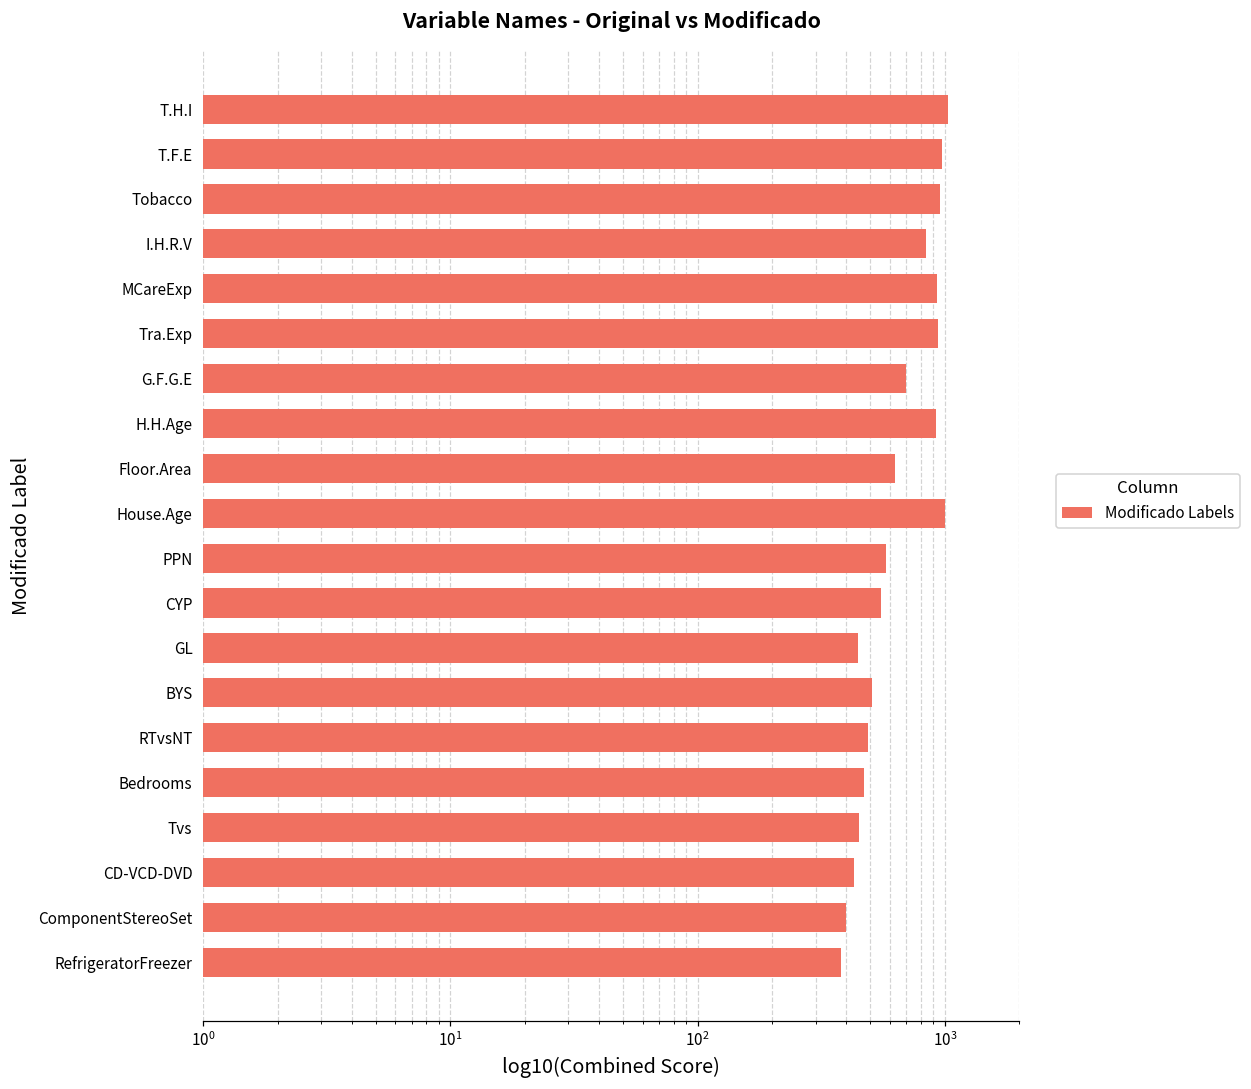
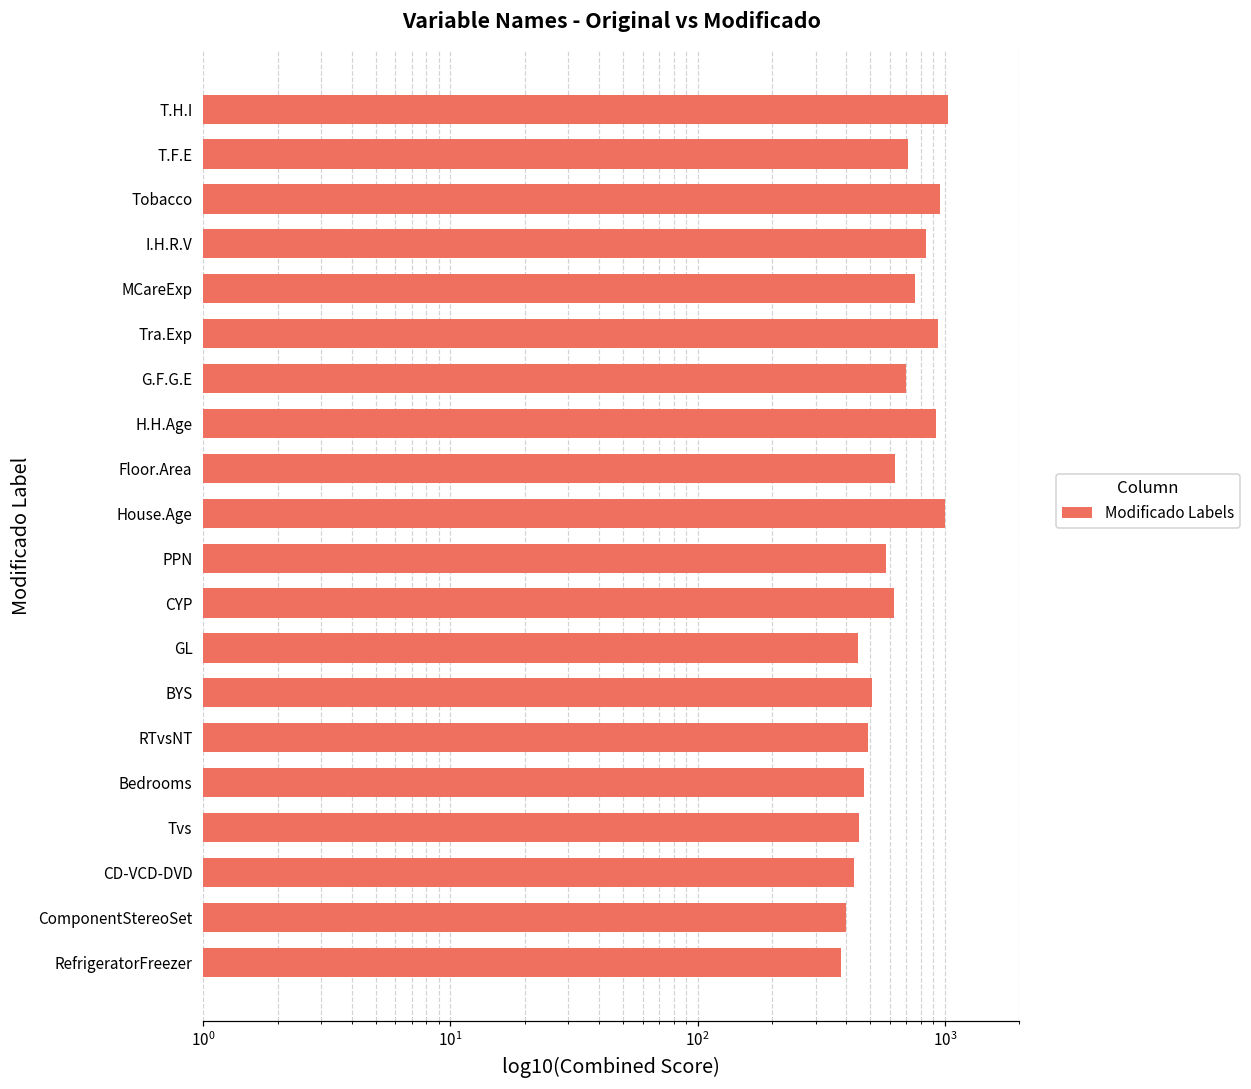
  {
    "T.H.I": 1000,
-   "T.F.E": 970,
+   "T.F.E": 710,
    "Tobacco": 960,
    "I.H.R.V": 840,
-   "MCareExp": 930,
+   "MCareExp": 760,
    "Tra.Exp": 940,
    "G.F.G.E": 700,
    "H.H.Age": 920,
    "Floor.Area": 630,
    "House.Age": 1000,
    "PPN": 580,
-   "CYP": 550,
+   "CYP": 630,
    "GL": 450,
    "BYS": 510,
    "RTvsNT": 490,
    "Bedrooms": 470,
    "Tvs": 450,
    "CD-VCD-DVD": 430,
    "ComponentStereoSet": 400,
    "RefrigeratorFreezer": 380
  }
